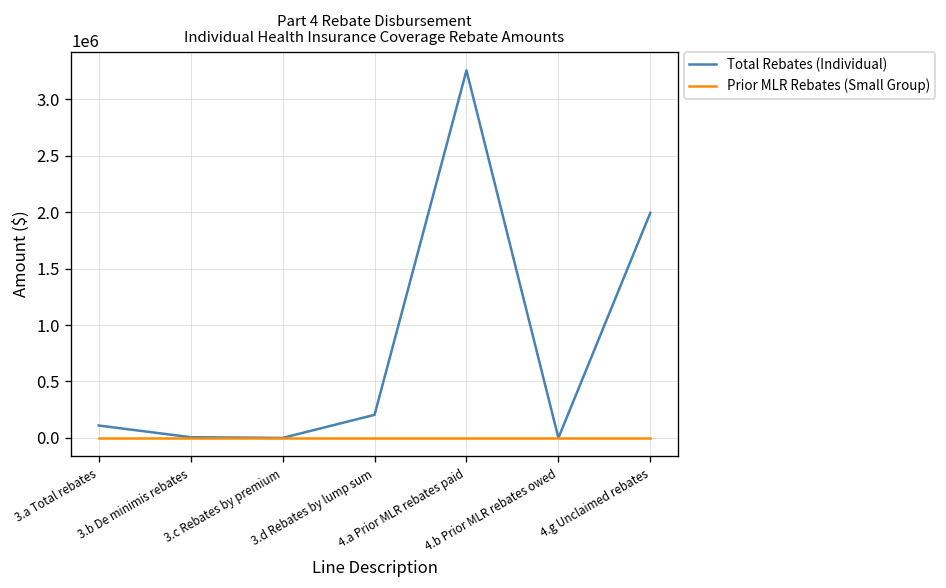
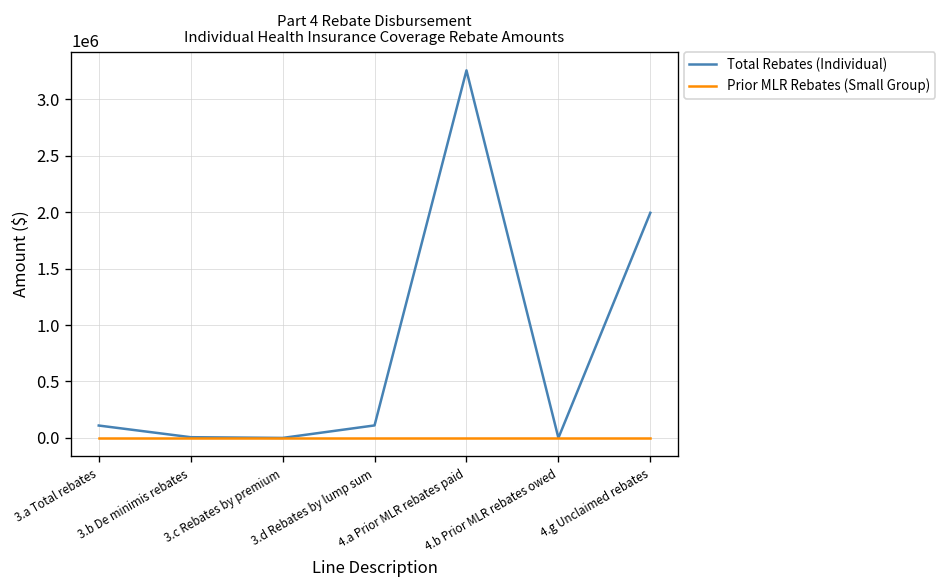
  {
    "Total Rebates (Individual)": {
      "3.a Total rebates": 100000,
-     "3.d Rebates by lump sum": 200000,
+     "3.d Rebates by lump sum": 100000,
      "4.a Prior MLR rebates paid": 3300000,
      "4.g Unclaimed rebates": 2000000
    },
    "Prior MLR Rebates (Small Group)": {
      "3.a Total rebates": 0,
      "3.d Rebates by lump sum": 0,
      "4.a Prior MLR rebates paid": 0,
      "4.g Unclaimed rebates": 0
    }
  }
